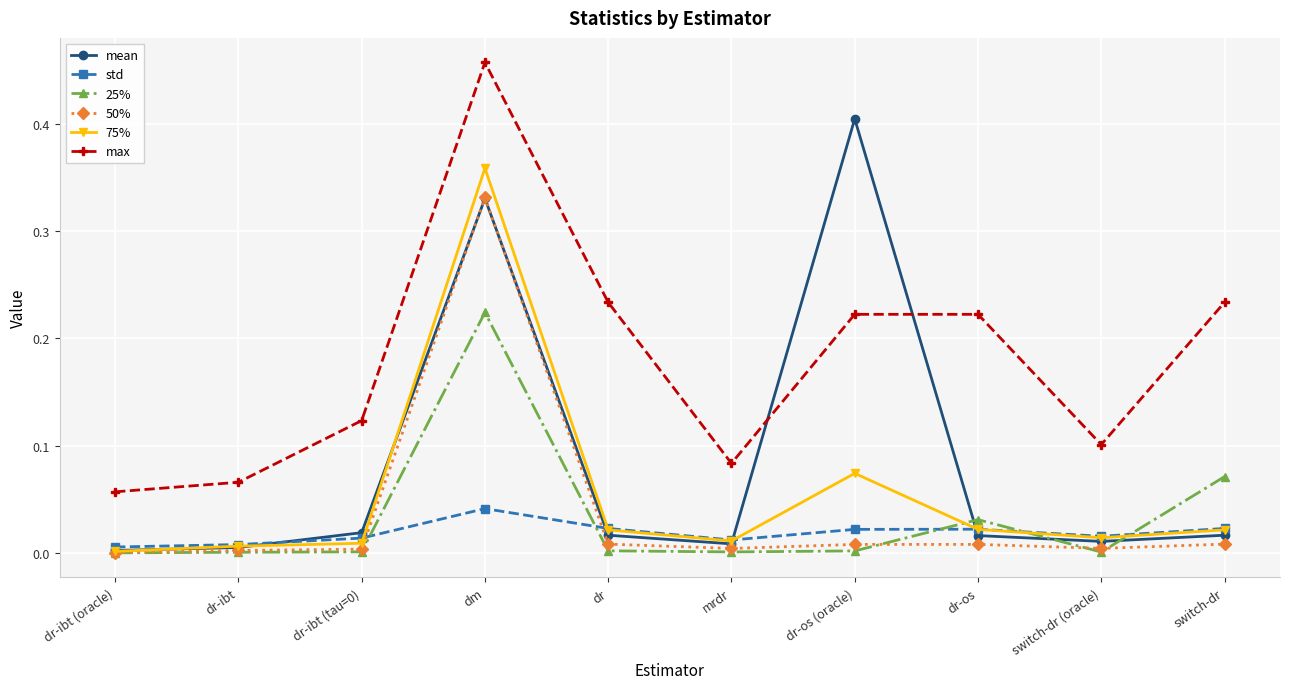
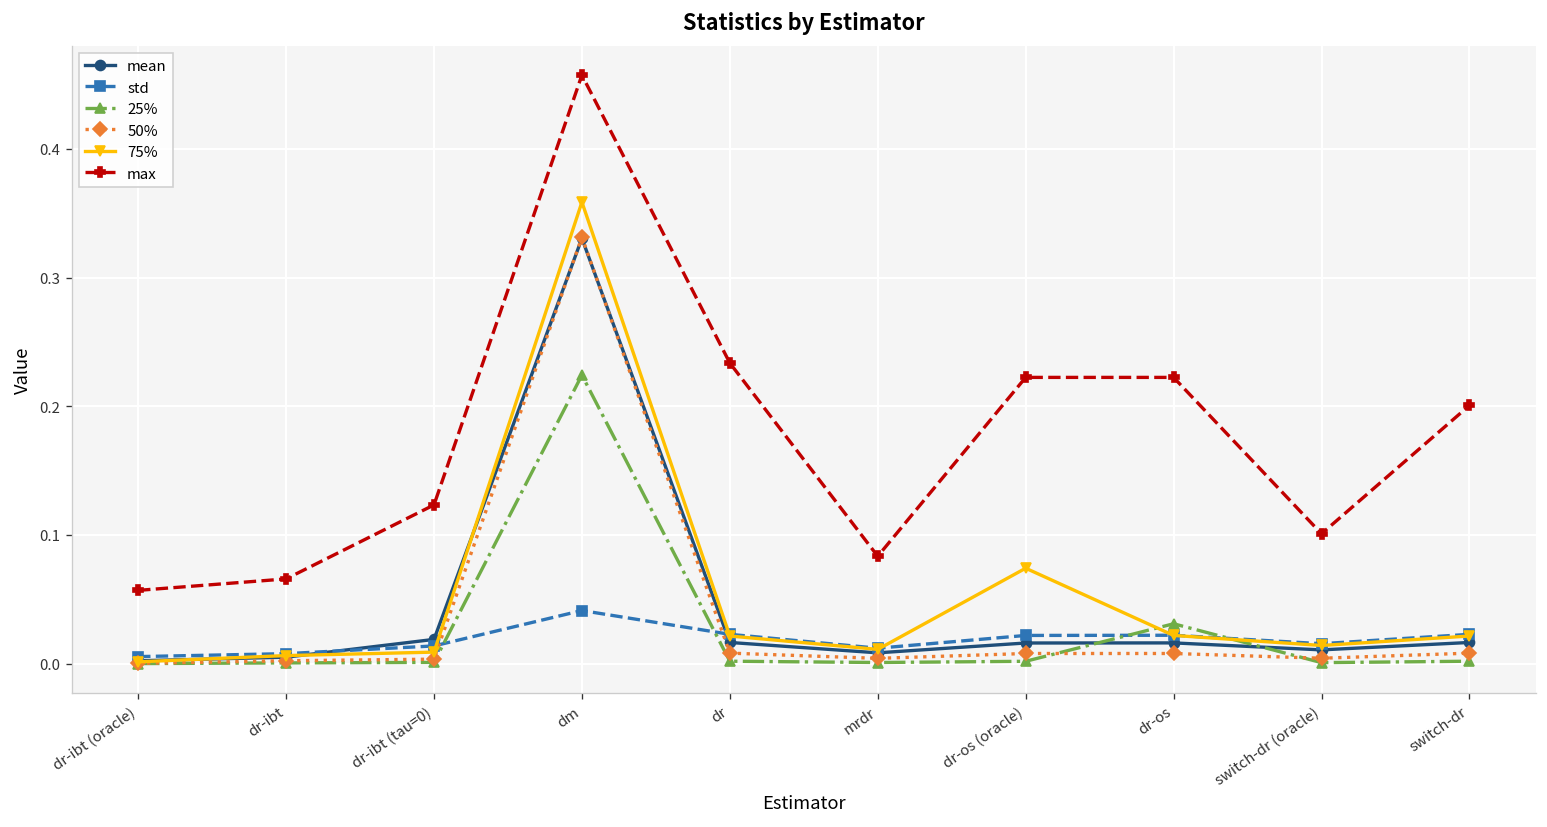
  {
    "mean": {
      "dr-ibt (tau=0)": 0.019,
      "dr": 0.016,
      "mrdr": 0.008,
-     "dr-os (oracle)": 0.405,
+     "dr-os (oracle)": 0.016,
      "dr-os": 0.016,
      "switch-dr (oracle)": 0.011,
      "switch-dr": 0.016
    },
    "std": {
      "dr-ibt (oracle)": 0.005,
      "dr-ibt (tau=0)": 0.014,
      "dm": 0.041,
      "dr-os (oracle)": 0.022
    },
    "25%": {
      "dr-ibt (tau=0)": 0.001,
      "dm": 0.224,
      "dr": 0.002,
      "mrdr": 0.001,
      "dr-os (oracle)": 0.002,
      "dr-os": 0.031,
      "switch-dr (oracle)": 0.001,
-     "switch-dr": 0.071
+     "switch-dr": 0.002
    },
    "50%": {
      "dr-ibt (tau=0)": 0.003,
      "dr": 0.008,
      "mrdr": 0.004,
      "dr-os (oracle)": 0.008,
      "dr-os": 0.008,
      "switch-dr (oracle)": 0.004,
      "switch-dr": 0.008
    },
    "75%": {
      "dr-ibt (tau=0)": 0.009,
      "dm": 0.359,
      "dr-os (oracle)": 0.074
    },
    "max": {
      "dr-ibt (oracle)": 0.057,
      "dr-ibt": 0.066,
      "dr-ibt (tau=0)": 0.123,
      "dm": 0.457,
      "dr": 0.234,
      "mrdr": 0.083,
      "dr-os (oracle)": 0.222,
      "dr-os": 0.222,
      "switch-dr (oracle)": 0.101,
-     "switch-dr": 0.234
+     "switch-dr": 0.201
    }
  }
